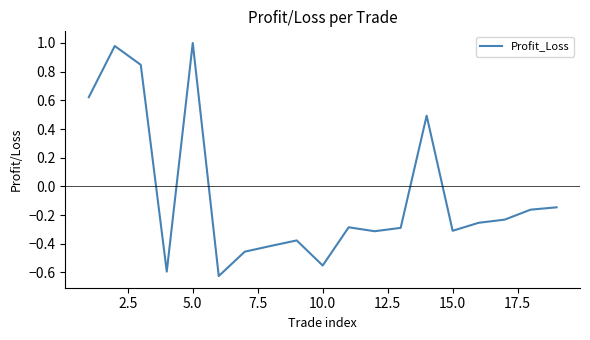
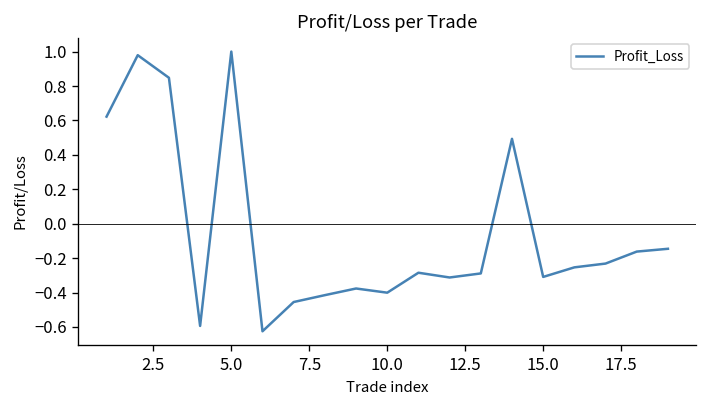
  {
    "5.0": 1.00,
-   "10.0": -0.55,
+   "10.0": -0.40,
    "15.0": -0.31
  }
